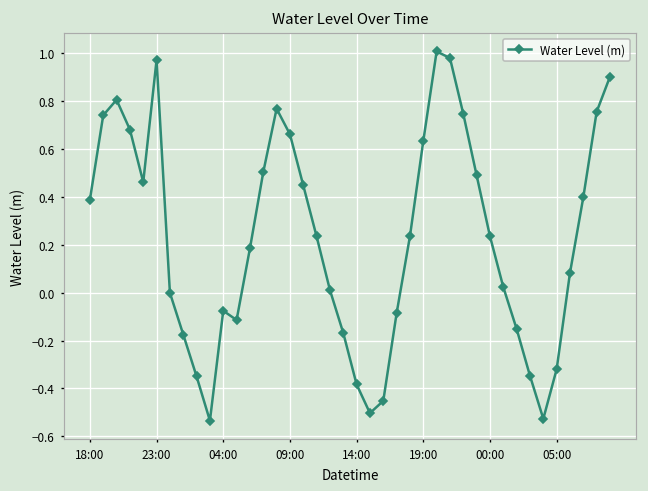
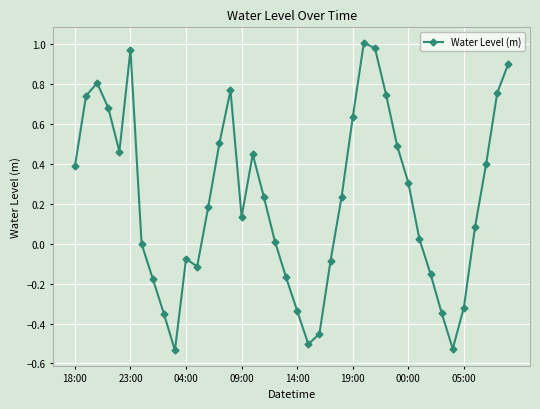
  {
    "18:00": 0.39,
    "23:00": 0.97,
    "04:00": -0.08,
-   "09:00": 0.66,
-   "14:00": -0.38,
+   "09:00": 0.13,
+   "14:00": -0.34,
    "19:00": 0.63,
-   "00:00": 0.24,
+   "00:00": 0.31,
    "05:00": -0.32
  }
